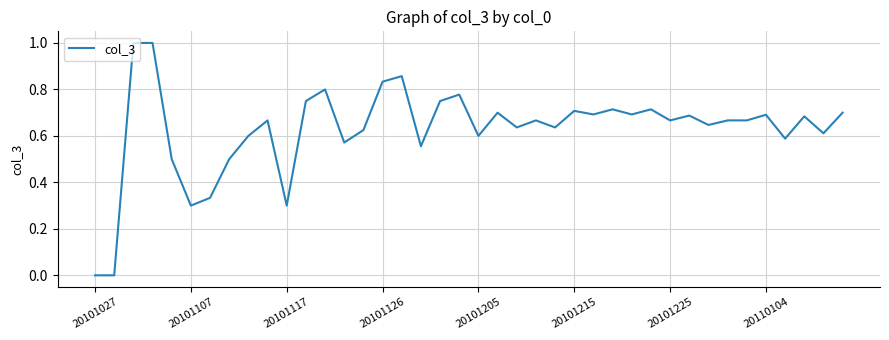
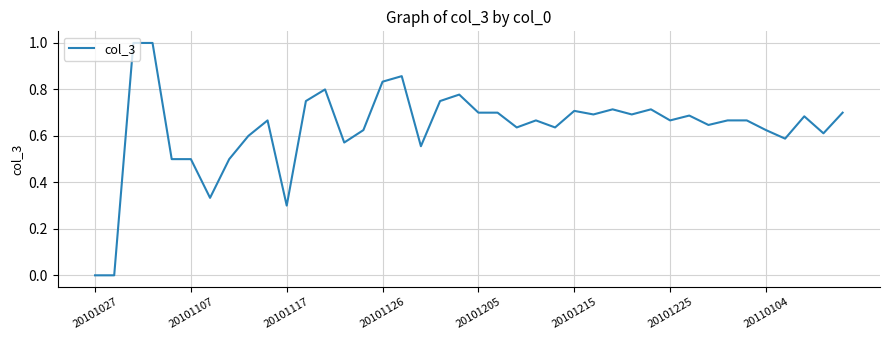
  {
    "20101027": 0.00,
-   "20101107": 0.3,
+   "20101107": 0.5,
    "20101117": 0.30,
    "20101126": 0.83,
-   "20101205": 0.6,
+   "20101205": 0.7,
    "20101215": 0.71,
    "20101225": 0.67,
-   "20110104": 0.69
+   "20110104": 0.63
  }
